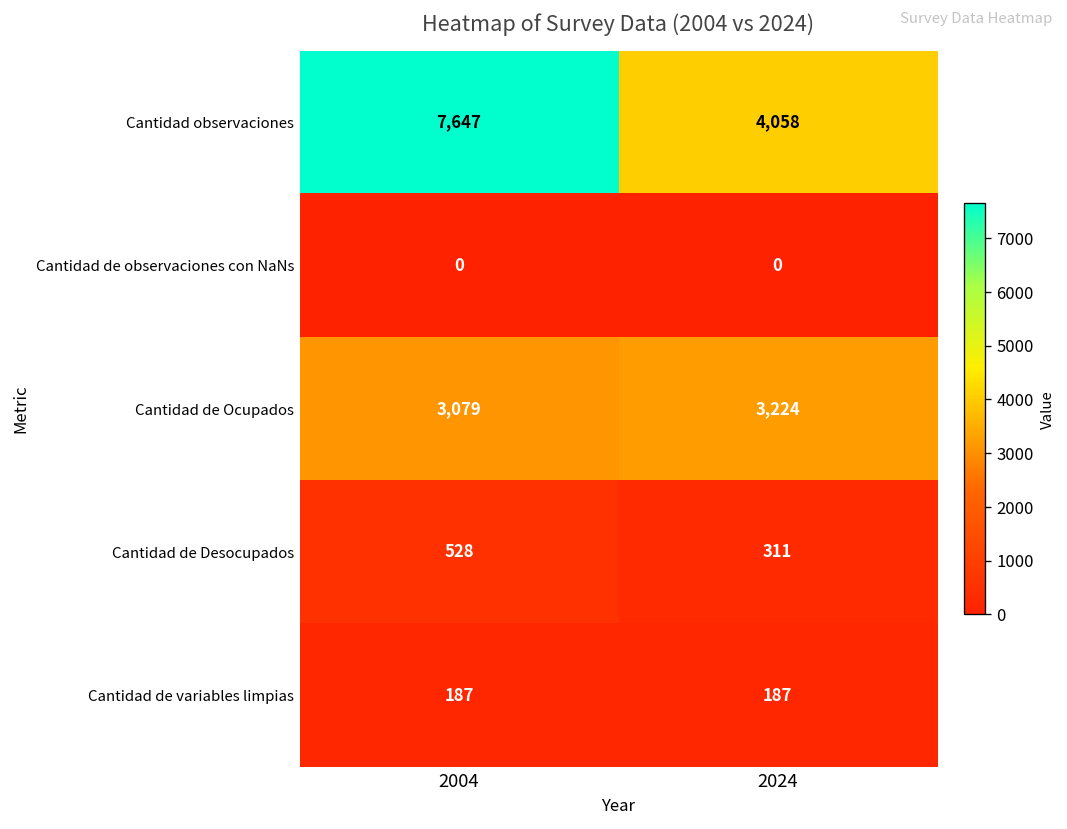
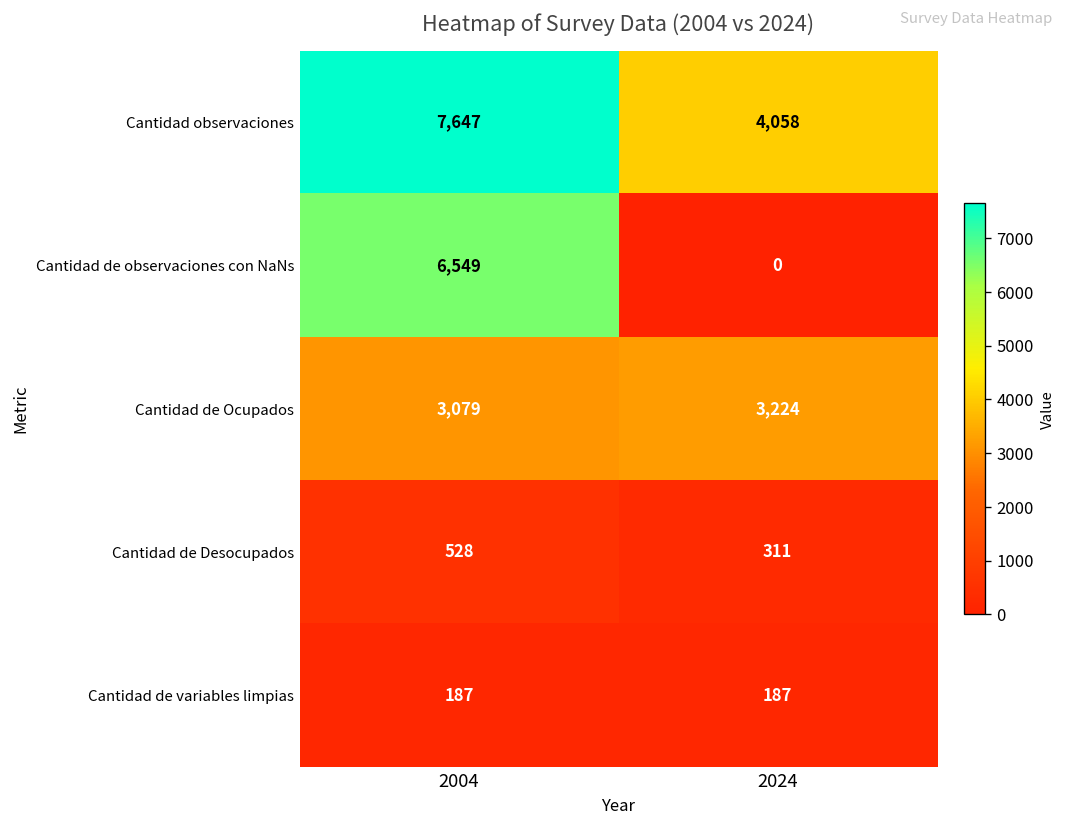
  {
    "Cantidad observaciones": {
      "2004": "7,647",
      "2024": "4,058"
    },
    "Cantidad de observaciones con NaNs": {
-     "2004": "0",
+     "2004": "6,549",
      "2024": "0"
    },
    "Cantidad de Ocupados": {
      "2004": "3,079",
      "2024": "3,224"
    },
    "Cantidad de Desocupados": {
      "2004": "528",
      "2024": "311"
    },
    "Cantidad de variables limpias": {
      "2004": "187",
      "2024": "187"
    }
  }
